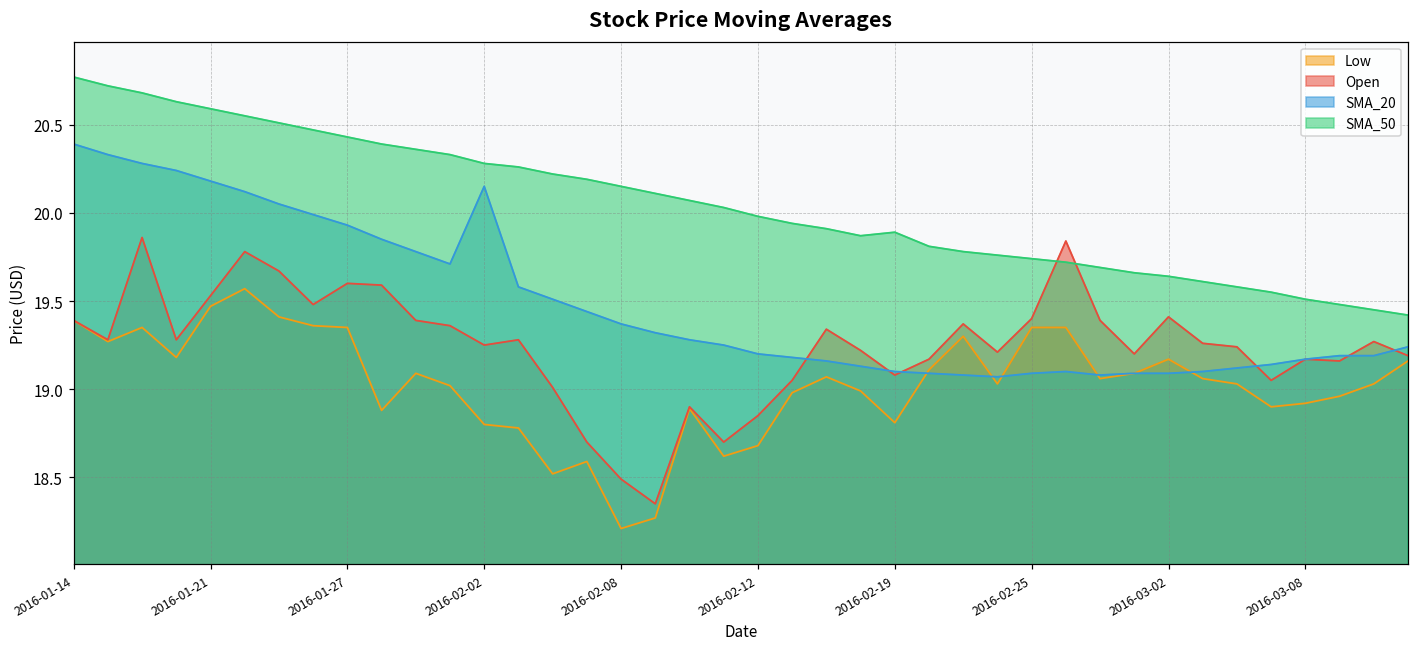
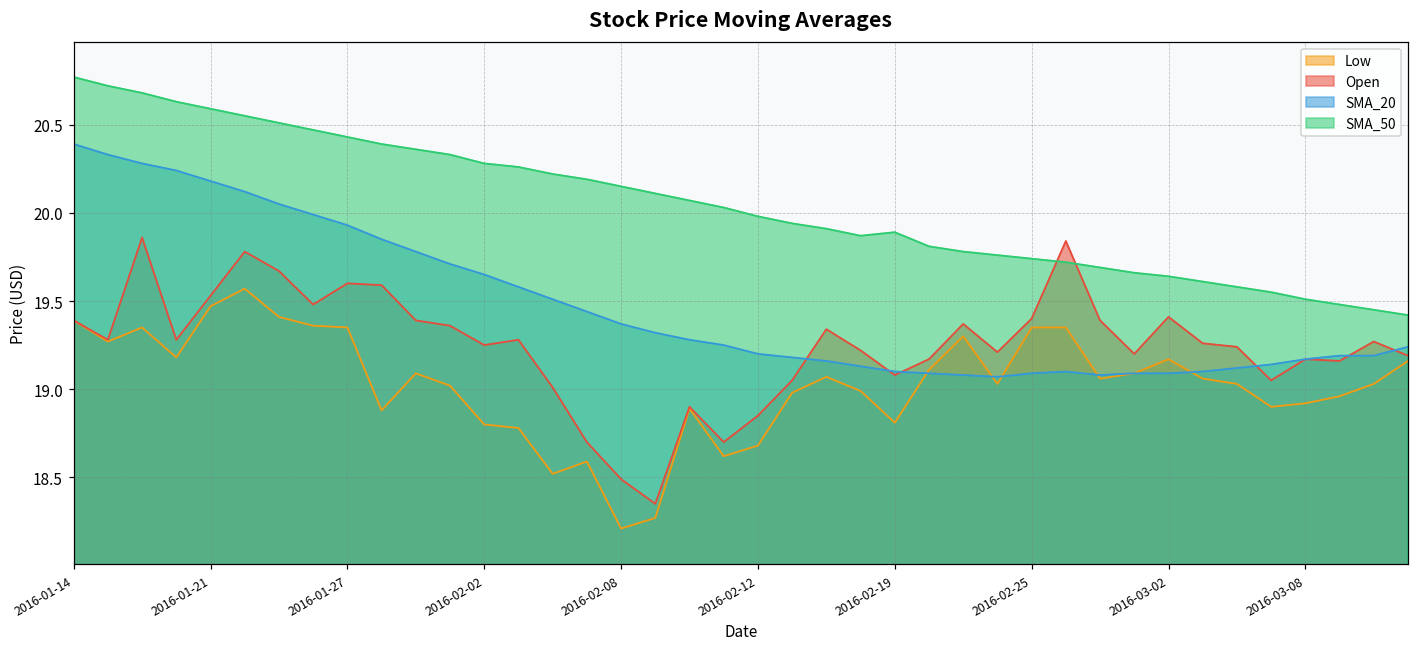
  {
    "Low": {
      "2016-01-21": 19.47,
      "2016-01-27": 19.35,
      "2016-02-02": 18.80,
      "2016-02-08": 18.21,
      "2016-02-12": 18.68,
      "2016-02-19": 18.81,
      "2016-02-25": 19.35,
      "2016-03-02": 19.17,
      "2016-03-08": 18.92
    },
    "Open": {
      "2016-01-21": 19.53,
      "2016-01-27": 19.60,
      "2016-02-02": 19.25,
      "2016-02-08": 18.49,
      "2016-02-12": 18.85,
      "2016-02-19": 19.08,
      "2016-02-25": 19.40,
      "2016-03-02": 19.41
    },
    "SMA_20": {
      "2016-01-14": 20.39,
      "2016-01-21": 20.18,
      "2016-01-27": 19.93,
-     "2016-02-02": 20.15,
+     "2016-02-02": 19.65,
      "2016-02-08": 19.37,
      "2016-02-12": 19.20,
      "2016-02-19": 19.10,
      "2016-02-25": 19.09,
      "2016-03-02": 19.09
    },
    "SMA_50": {
      "2016-01-14": 20.77,
      "2016-01-21": 20.59,
      "2016-01-27": 20.43,
      "2016-02-02": 20.28,
      "2016-02-08": 20.15,
      "2016-02-12": 19.98,
      "2016-02-19": 19.89,
      "2016-02-25": 19.74,
      "2016-03-02": 19.64,
      "2016-03-08": 19.51
    }
  }
